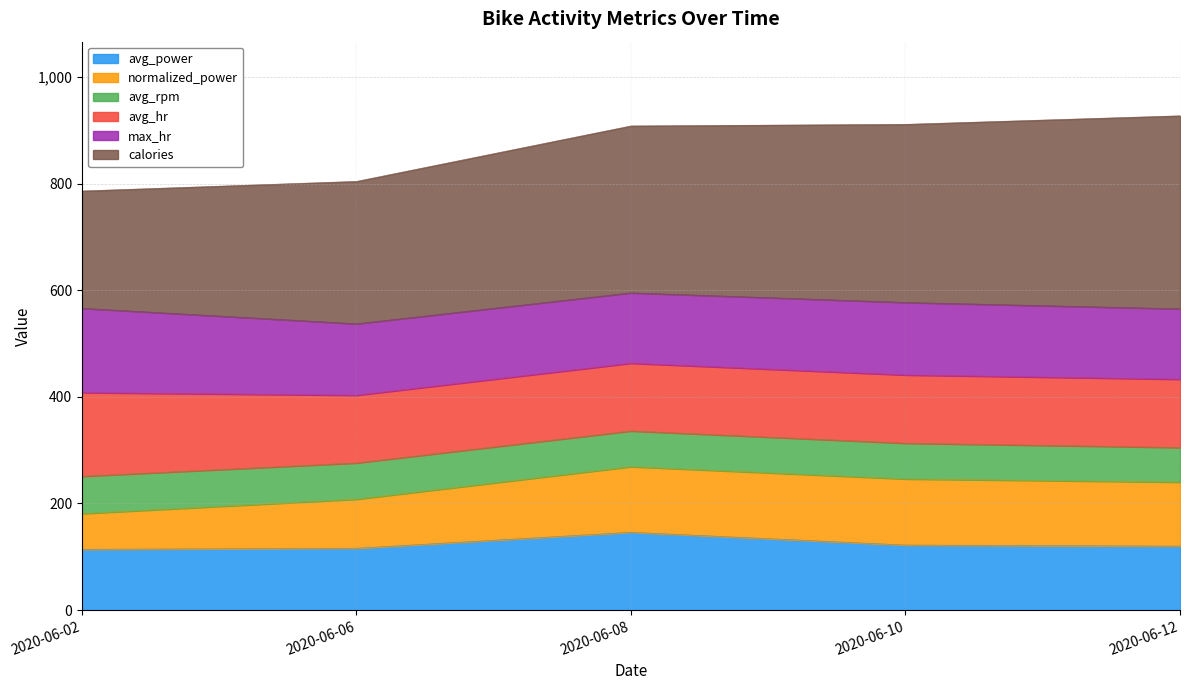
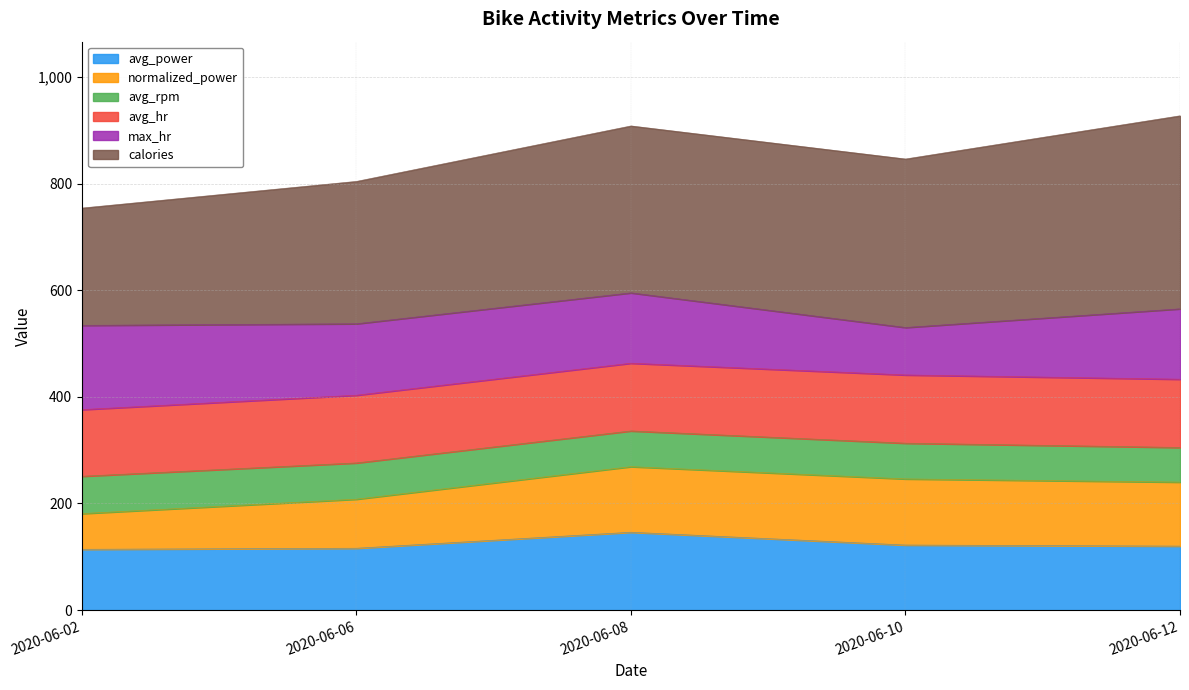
  {
    "avg_power": {
      "2020-06-02": 110,
      "2020-06-06": 120,
      "2020-06-08": 150,
      "2020-06-10": 120,
      "2020-06-12": 120
    },
    "normalized_power": {
      "2020-06-02": 70,
      "2020-06-06": 90,
      "2020-06-08": 120,
      "2020-06-10": 120,
      "2020-06-12": 120
    },
    "avg_rpm": {
      "2020-06-02": 70,
      "2020-06-06": 70,
      "2020-06-08": 70,
      "2020-06-10": 70,
      "2020-06-12": 70
    },
    "avg_hr": {
-     "2020-06-02": 160,
+     "2020-06-02": 130,
      "2020-06-06": 130,
      "2020-06-08": 130,
      "2020-06-10": 130,
      "2020-06-12": 130
    },
    "max_hr": {
      "2020-06-02": 160,
      "2020-06-06": 130,
      "2020-06-08": 130,
-     "2020-06-10": 140,
+     "2020-06-10": 90,
      "2020-06-12": 130
    },
    "calories": {
      "2020-06-02": 220,
      "2020-06-06": 270,
      "2020-06-08": 310,
-     "2020-06-10": 330,
+     "2020-06-10": 320,
      "2020-06-12": 360
    }
  }
